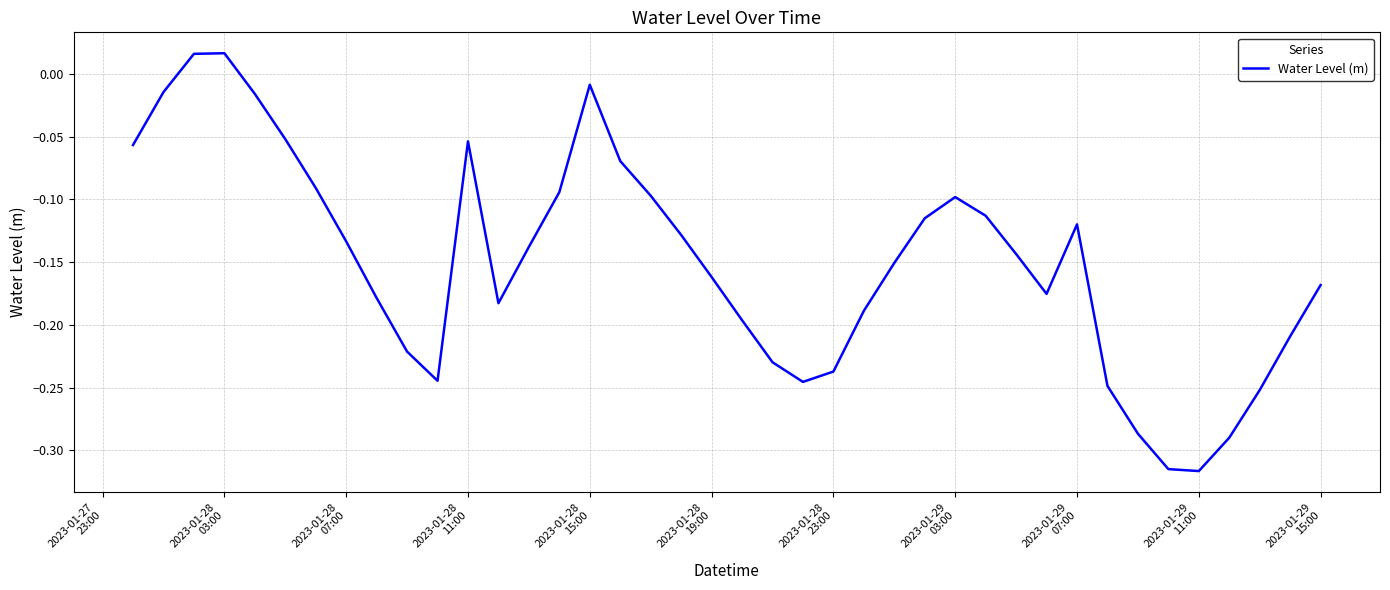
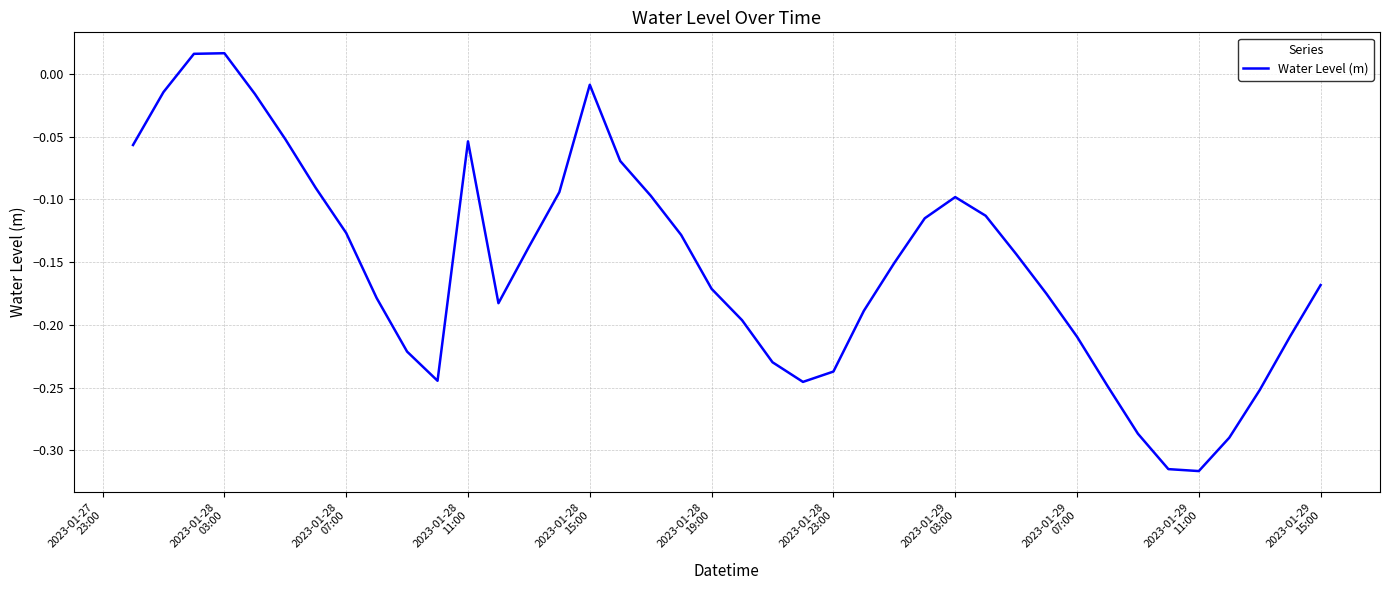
  {
    "2023-01-28 03:00": 0.016,
-   "2023-01-28 07:00": -0.133,
+   "2023-01-28 07:00": -0.127,
    "2023-01-28 11:00": -0.054,
    "2023-01-28 15:00": -0.009,
-   "2023-01-28 19:00": -0.162,
+   "2023-01-28 19:00": -0.171,
    "2023-01-28 23:00": -0.237,
    "2023-01-29 03:00": -0.098,
-   "2023-01-29 07:00": -0.120,
+   "2023-01-29 07:00": -0.209,
    "2023-01-29 11:00": -0.316,
    "2023-01-29 15:00": -0.168
  }
